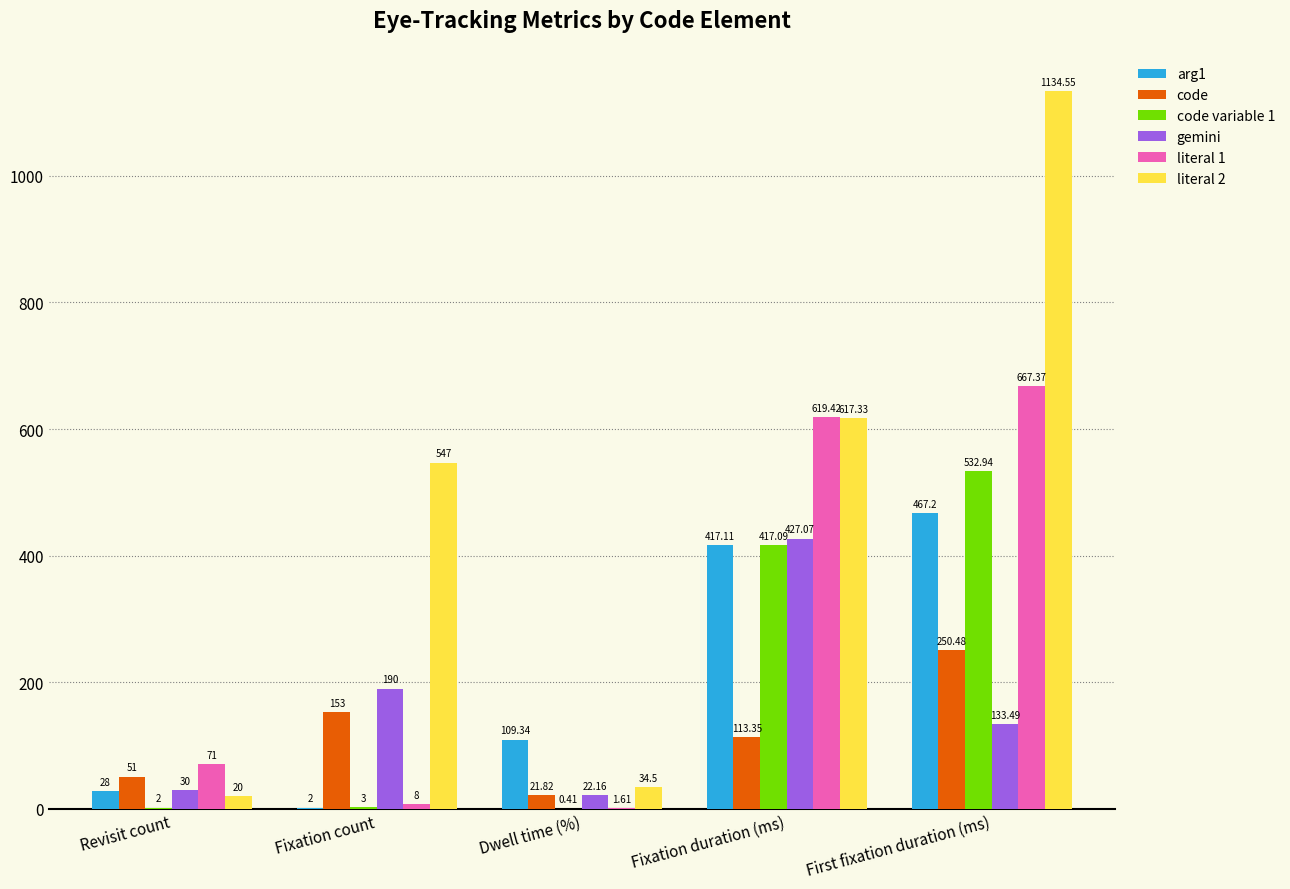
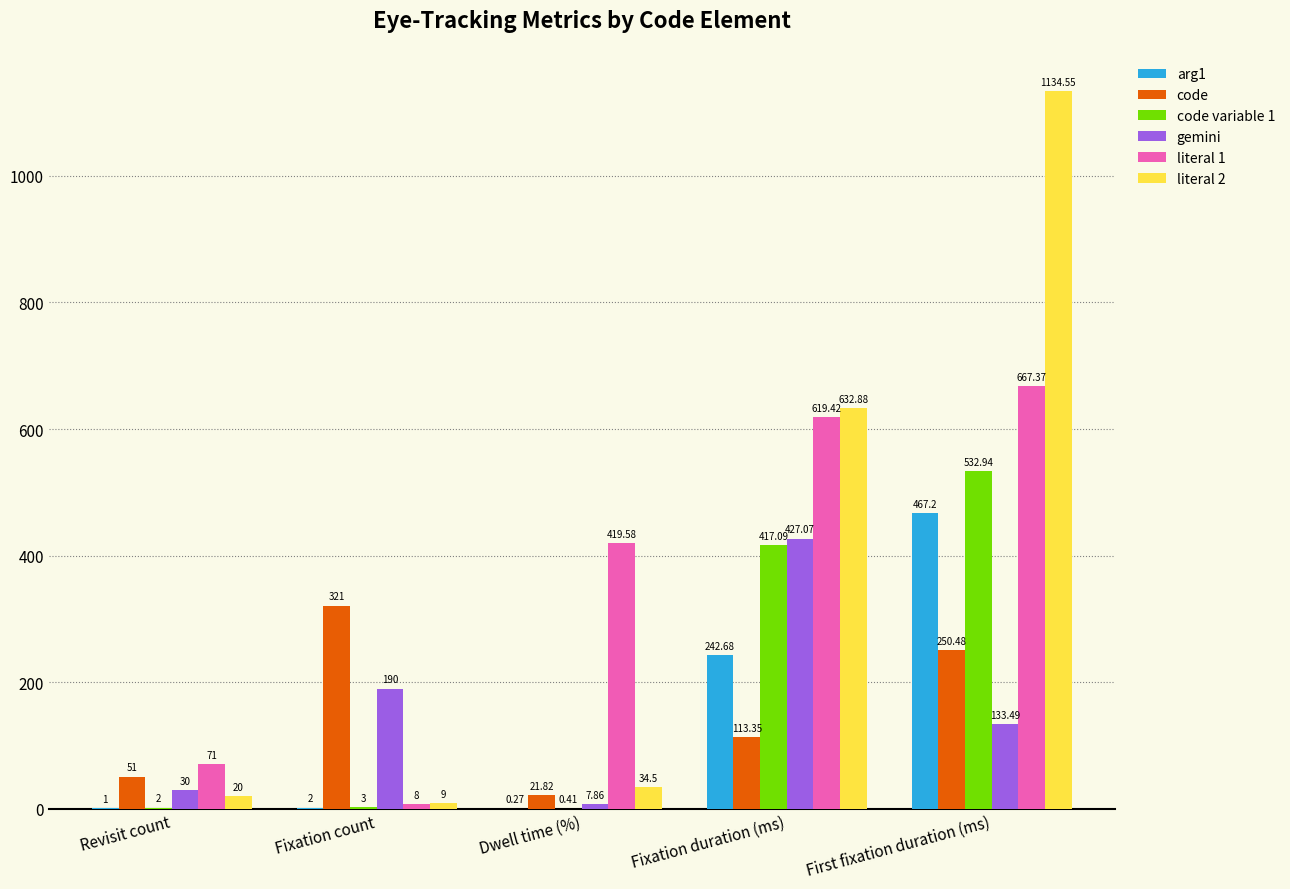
  {
    "arg1": {
-     "Revisit count": 28,
+     "Revisit count": 1,
      "Fixation count": 2,
-     "Dwell time (%)": 109.34,
-     "Fixation duration (ms)": 417.11,
+     "Dwell time (%)": 0.27,
+     "Fixation duration (ms)": 242.68,
      "First fixation duration (ms)": 467.2
    },
    "code": {
      "Revisit count": 51,
-     "Fixation count": 153,
+     "Fixation count": 321,
      "Dwell time (%)": 21.82,
      "Fixation duration (ms)": 113.35,
      "First fixation duration (ms)": 250.48
    },
    "code variable 1": {
      "Revisit count": 2,
      "Fixation count": 3,
      "Dwell time (%)": 0.41,
      "Fixation duration (ms)": 417.09,
      "First fixation duration (ms)": 532.94
    },
    "gemini": {
      "Revisit count": 30,
      "Fixation count": 190,
-     "Dwell time (%)": 22.16,
+     "Dwell time (%)": 7.86,
      "Fixation duration (ms)": 427.07,
      "First fixation duration (ms)": 133.49
    },
    "literal 1": {
      "Revisit count": 71,
      "Fixation count": 8,
-     "Dwell time (%)": 1.61,
+     "Dwell time (%)": 419.58,
      "Fixation duration (ms)": 619.42,
      "First fixation duration (ms)": 667.37
    },
    "literal 2": {
      "Revisit count": 20,
-     "Fixation count": 547,
+     "Fixation count": 9,
      "Dwell time (%)": 34.5,
-     "Fixation duration (ms)": 617.33,
+     "Fixation duration (ms)": 632.88,
      "First fixation duration (ms)": 1134.55
    }
  }
